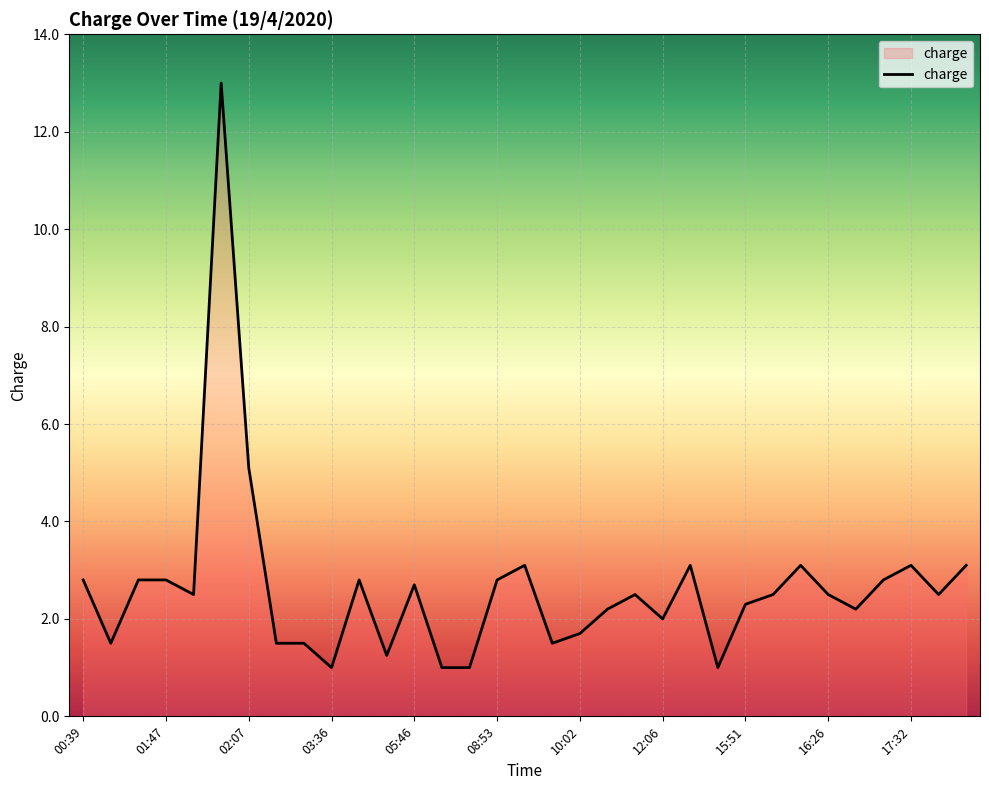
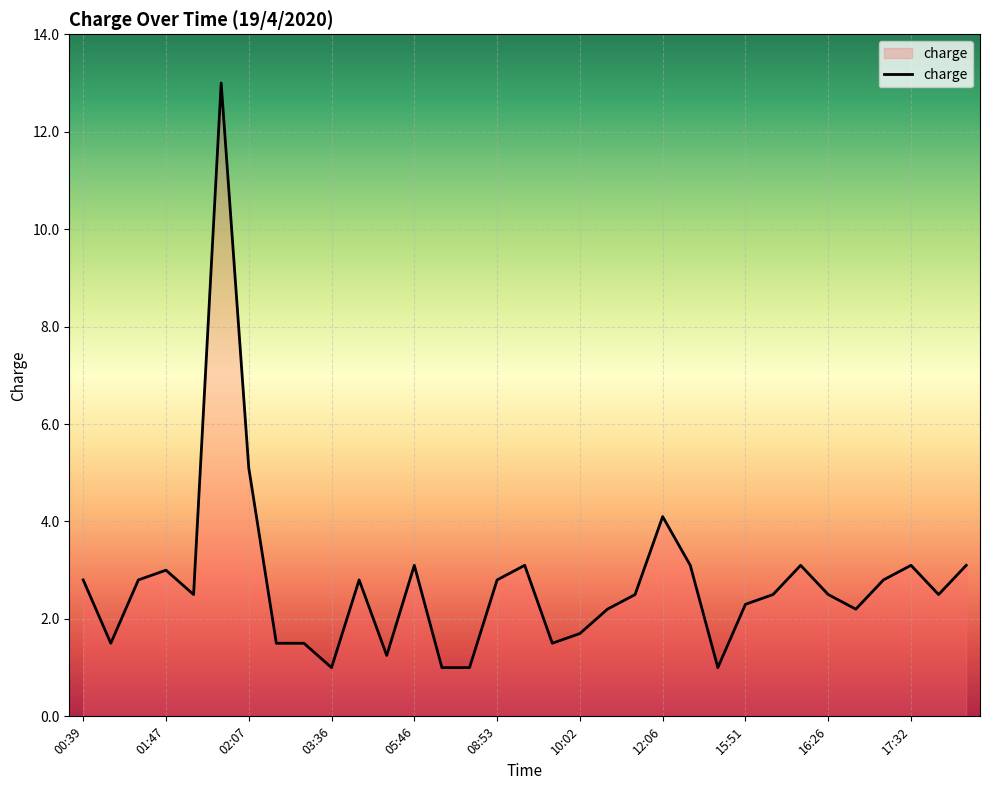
  {
    "00:39": 2.8,
-   "01:47": 2.8,
+   "01:47": 3.0,
    "02:07": 5.1,
    "03:36": 1.0,
-   "05:46": 2.7,
+   "05:46": 3.1,
    "10:02": 1.7,
-   "12:06": 2.0,
+   "12:06": 4.1,
    "15:51": 2.3,
    "17:32": 3.1
  }
